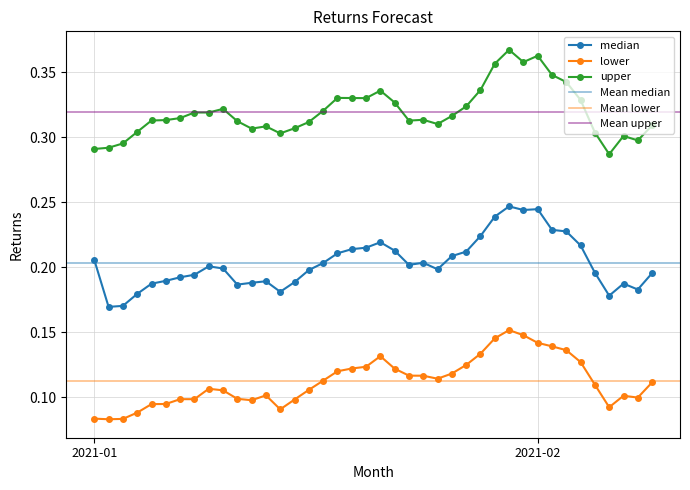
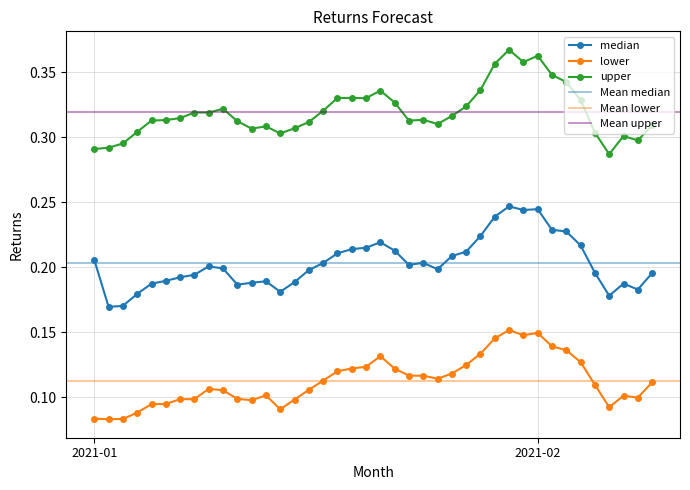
  {
    "median": {
      "2021-01": 0.206,
      "2021-02": 0.245
    },
    "lower": {
      "2021-01": 0.083,
-     "2021-02": 0.142
+     "2021-02": 0.149
    },
    "upper": {
      "2021-01": 0.291,
      "2021-02": 0.363
    }
  }
